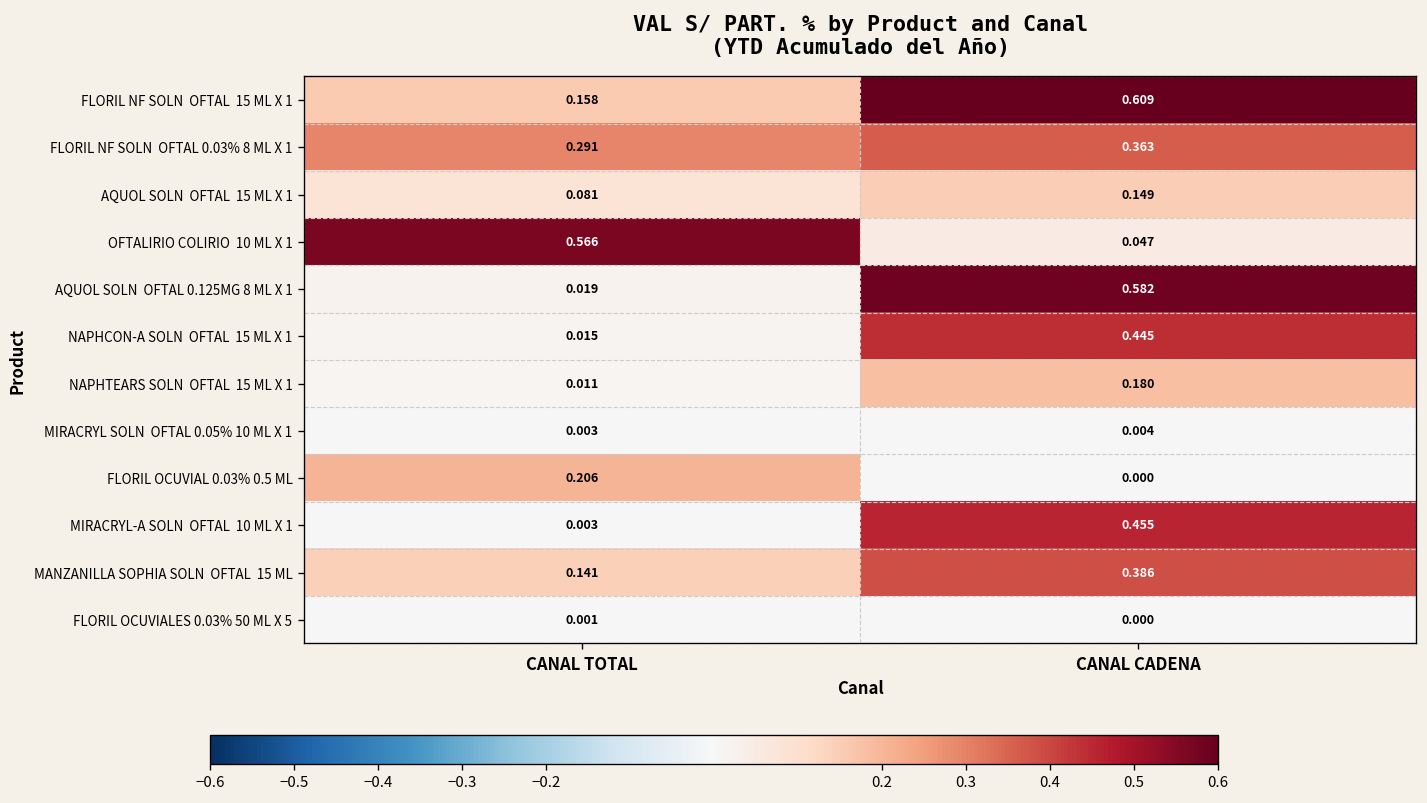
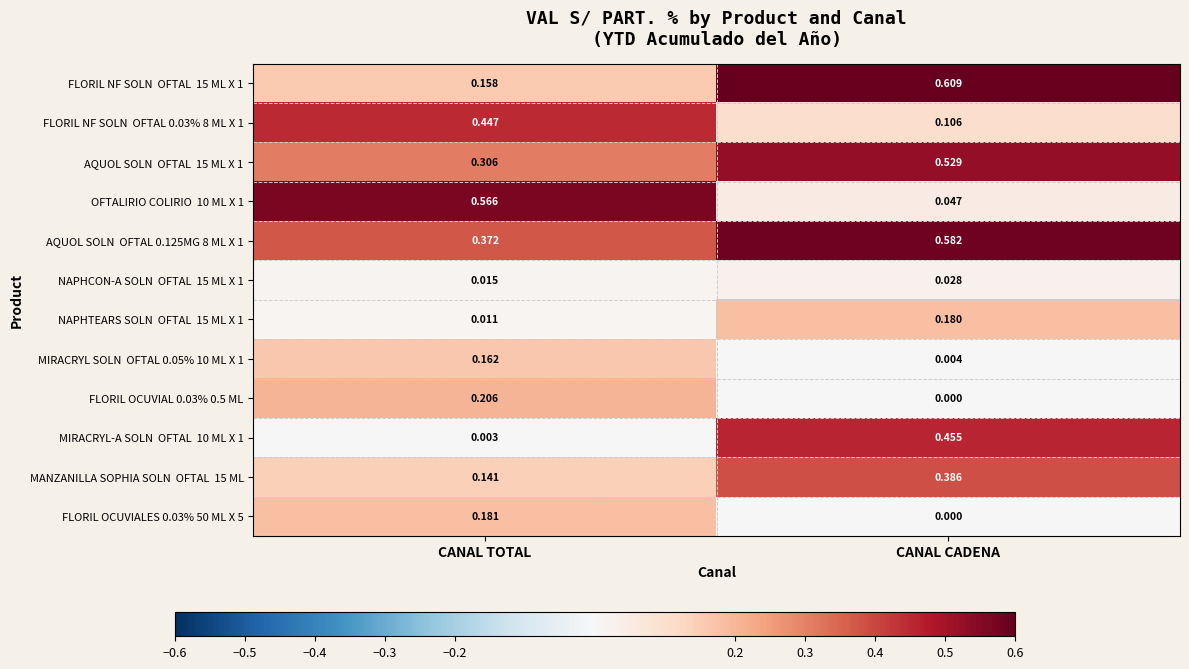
  {
    "FLORIL NF SOLN OFTAL 15 ML X 1": {
      "CANAL TOTAL": 0.158,
      "CANAL CADENA": 0.609
    },
    "FLORIL NF SOLN OFTAL 0.03% 8 ML X 1": {
-     "CANAL TOTAL": 0.291,
-     "CANAL CADENA": 0.363
+     "CANAL TOTAL": 0.447,
+     "CANAL CADENA": 0.106
    },
    "AQUOL SOLN OFTAL 15 ML X 1": {
-     "CANAL TOTAL": 0.081,
-     "CANAL CADENA": 0.149
+     "CANAL TOTAL": 0.306,
+     "CANAL CADENA": 0.529
    },
    "OFTALIRIO COLIRIO 10 ML X 1": {
      "CANAL TOTAL": 0.566,
      "CANAL CADENA": 0.047
    },
    "AQUOL SOLN OFTAL 0.125MG 8 ML X 1": {
-     "CANAL TOTAL": 0.019,
+     "CANAL TOTAL": 0.372,
      "CANAL CADENA": 0.582
    },
    "NAPHCON-A SOLN OFTAL 15 ML X 1": {
      "CANAL TOTAL": 0.015,
-     "CANAL CADENA": 0.445
+     "CANAL CADENA": 0.028
    },
    "NAPHTEARS SOLN OFTAL 15 ML X 1": {
      "CANAL TOTAL": 0.011,
      "CANAL CADENA": 0.180
    },
    "MIRACRYL SOLN OFTAL 0.05% 10 ML X 1": {
-     "CANAL TOTAL": 0.003,
+     "CANAL TOTAL": 0.162,
      "CANAL CADENA": 0.004
    },
    "FLORIL OCUVIAL 0.03% 0.5 ML": {
      "CANAL TOTAL": 0.206,
      "CANAL CADENA": 0.000
    },
    "MIRACRYL-A SOLN OFTAL 10 ML X 1": {
      "CANAL TOTAL": 0.003,
      "CANAL CADENA": 0.455
    },
    "MANZANILLA SOPHIA SOLN OFTAL 15 ML": {
      "CANAL TOTAL": 0.141,
      "CANAL CADENA": 0.386
    },
    "FLORIL OCUVIALES 0.03% 50 ML X 5": {
-     "CANAL TOTAL": 0.001,
+     "CANAL TOTAL": 0.181,
      "CANAL CADENA": 0.000
    }
  }
